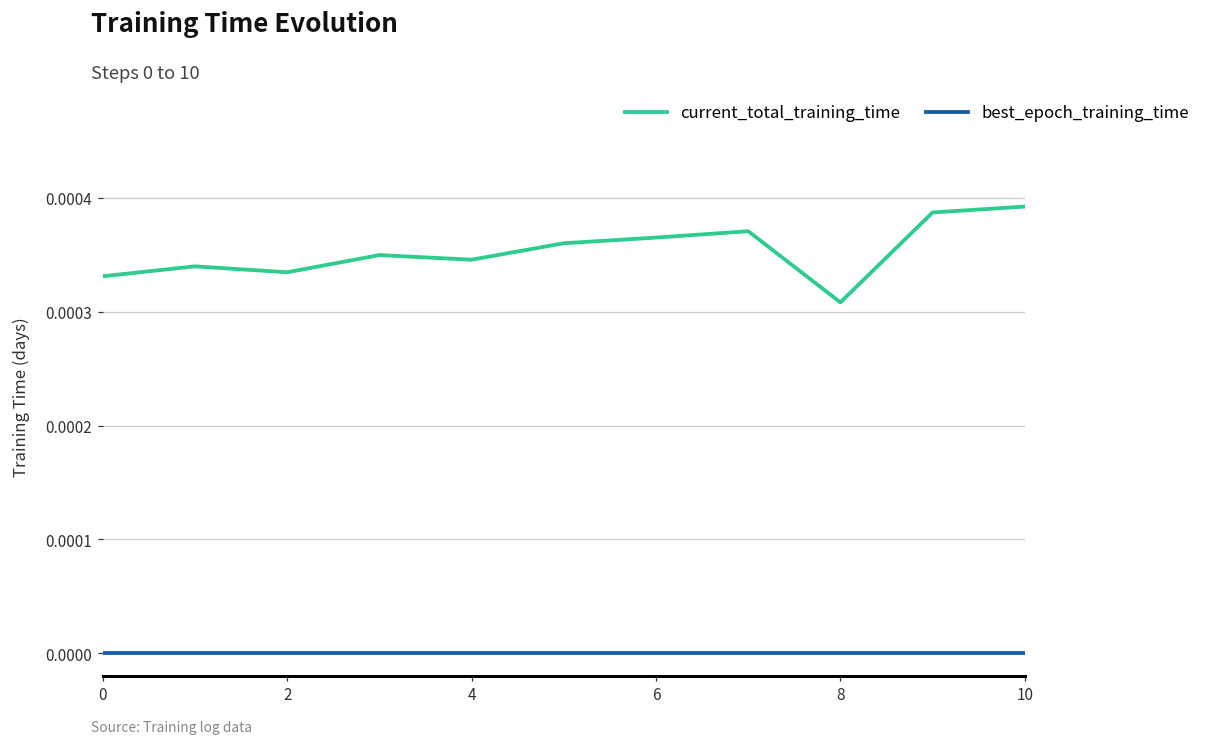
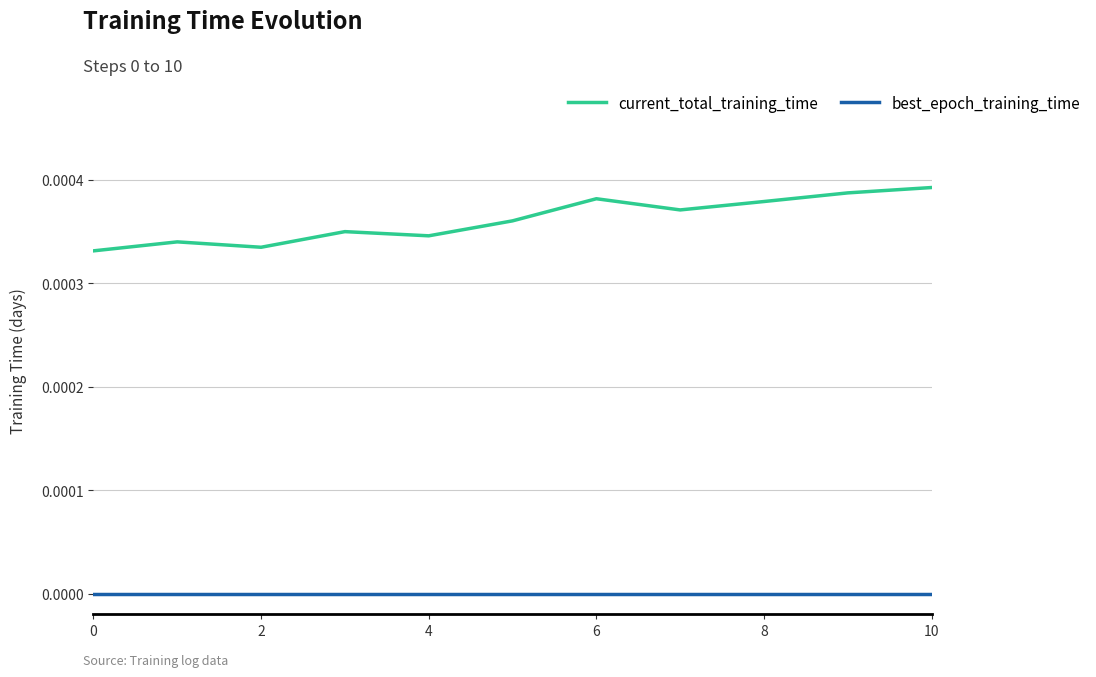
  {
    "current_total_training_time": {
      "0": 0.000331,
      "2": 0.000335,
      "4": 0.000346,
-     "6": 0.000365,
-     "8": 0.000308,
+     "6": 0.000382,
+     "8": 0.000379,
      "10": 0.000392
    },
    "best_epoch_training_time": {
      "0": 0.000000,
      "2": 0.000000,
      "4": 0.000000,
      "6": 0.000000,
      "8": 0.000000,
      "10": 0.000000
    }
  }
